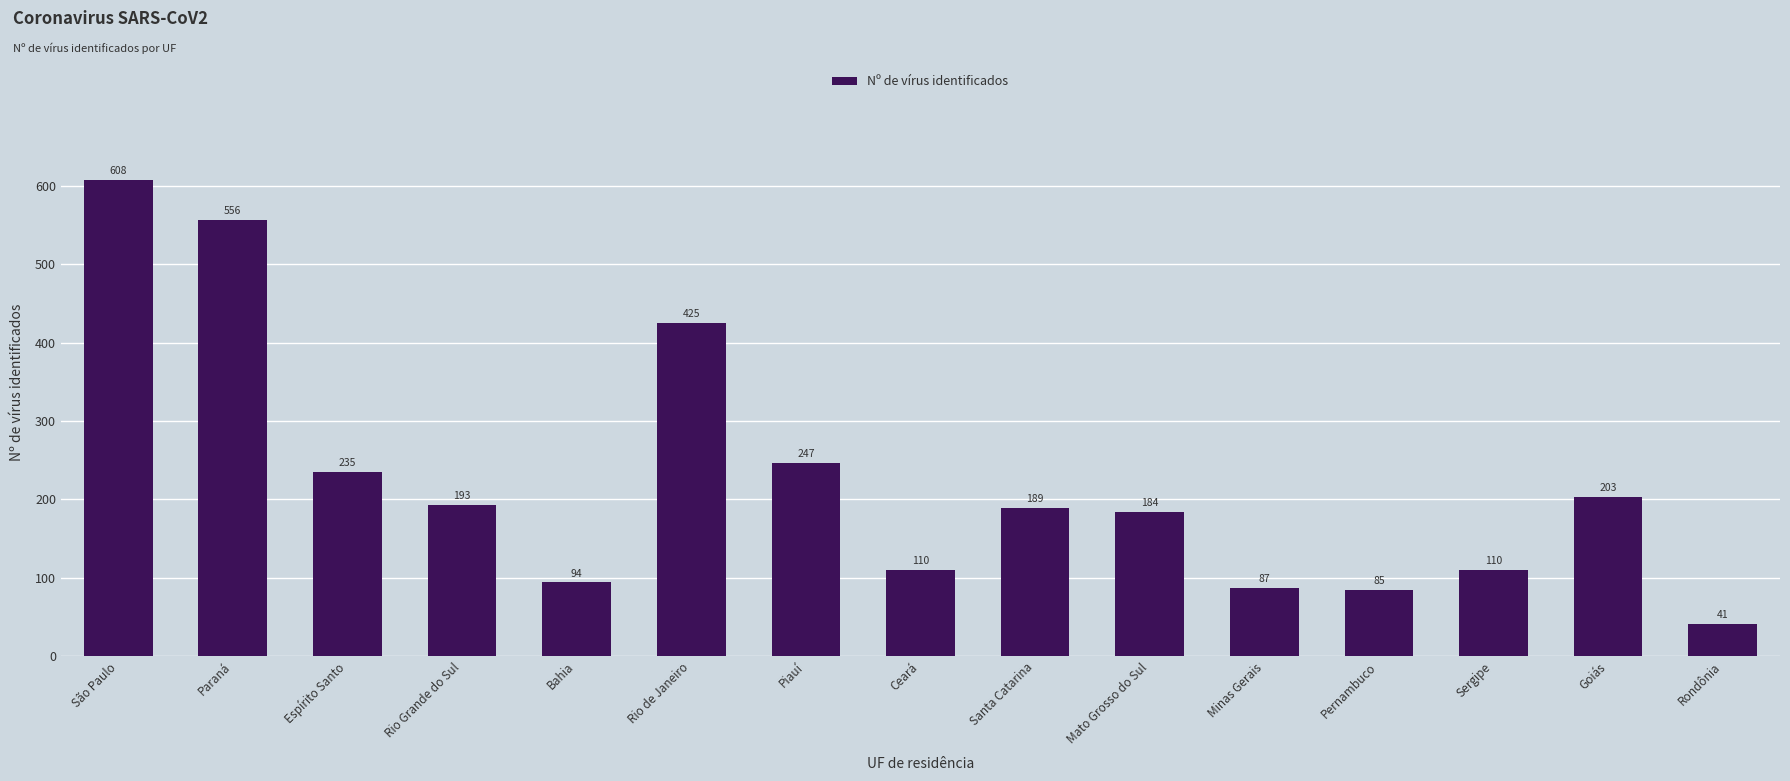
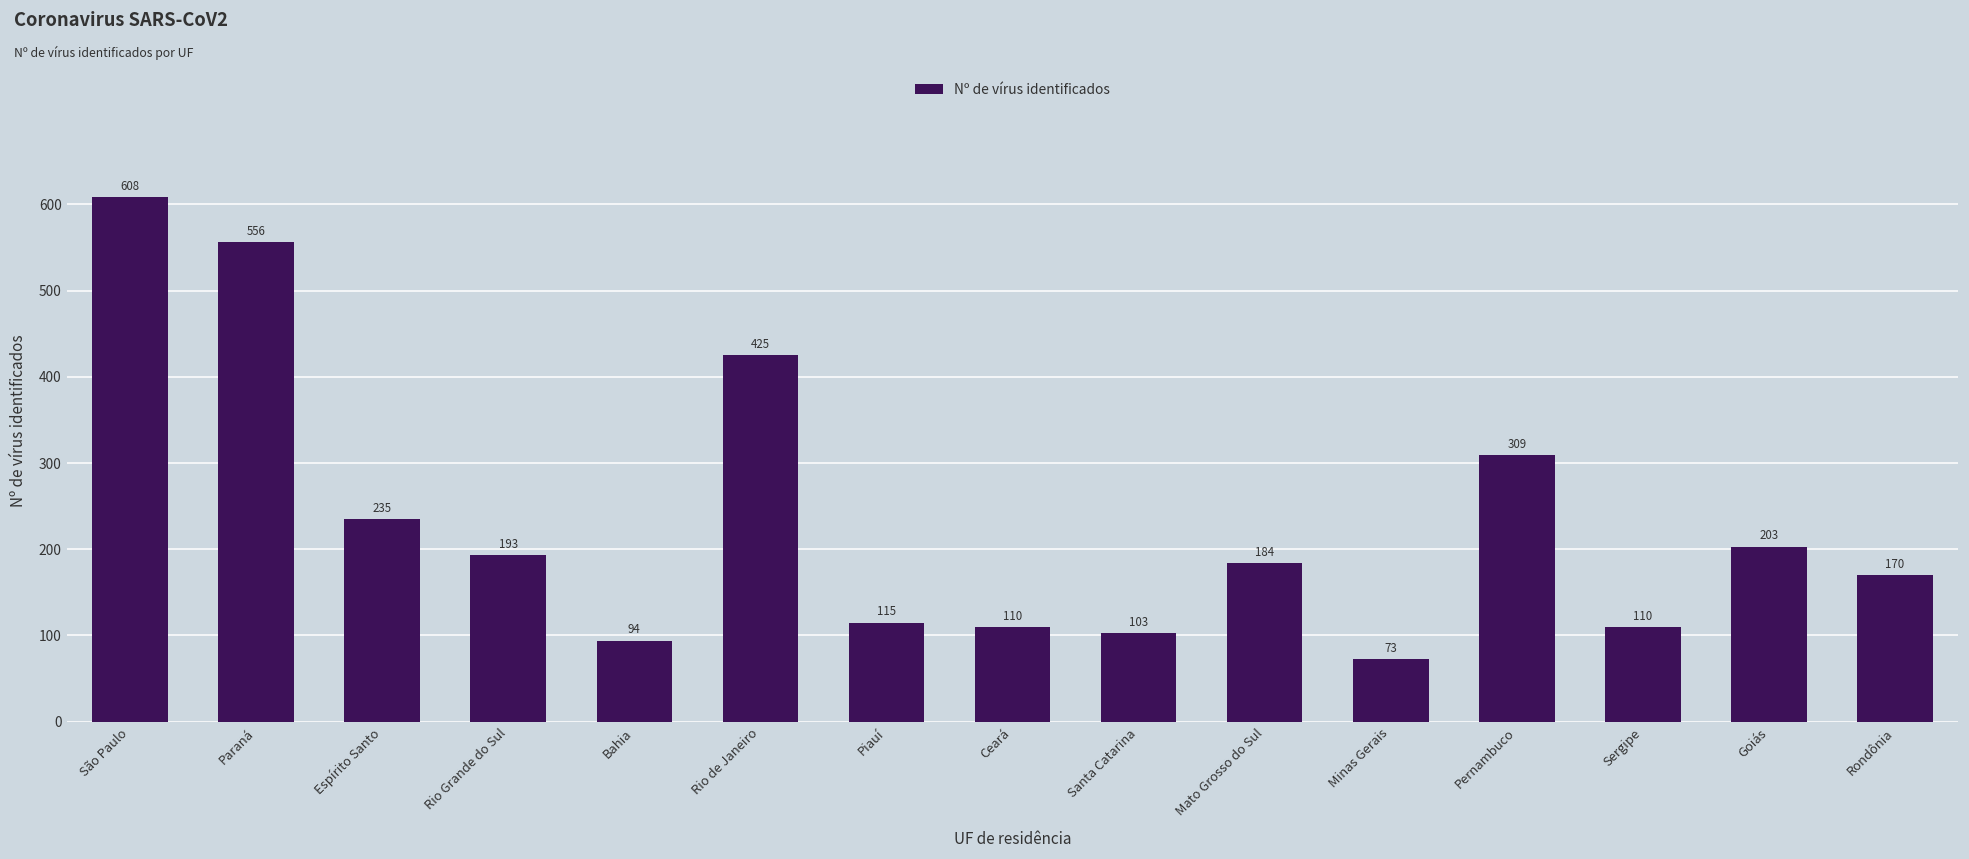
  {
    "São Paulo": 608,
    "Paraná": 556,
    "Espírito Santo": 235,
    "Rio Grande do Sul": 193,
    "Bahia": 94,
    "Rio de Janeiro": 425,
-   "Piauí": 247,
+   "Piauí": 115,
    "Ceará": 110,
-   "Santa Catarina": 189,
+   "Santa Catarina": 103,
    "Mato Grosso do Sul": 184,
-   "Minas Gerais": 87,
-   "Pernambuco": 85,
+   "Minas Gerais": 73,
+   "Pernambuco": 309,
    "Sergipe": 110,
    "Goiás": 203,
-   "Rondônia": 41
+   "Rondônia": 170
  }
